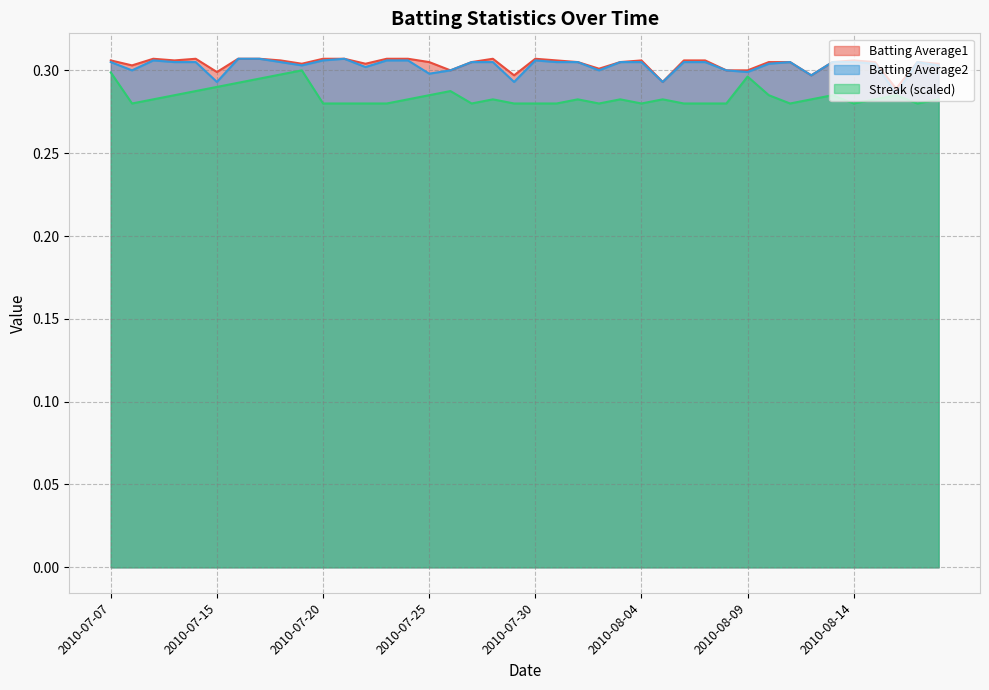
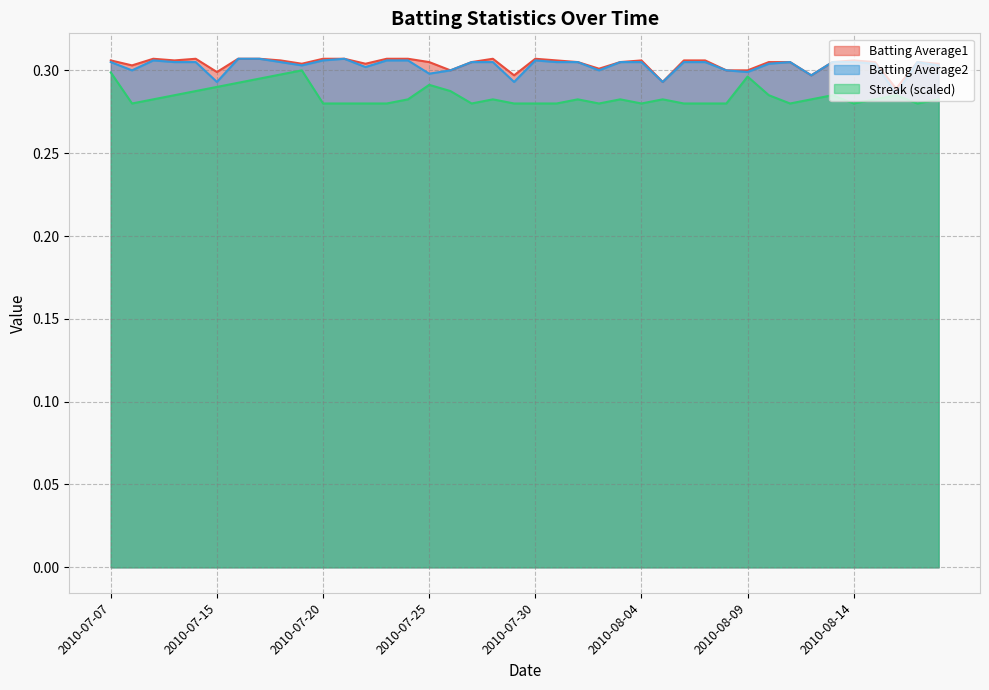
  {
    "Batting Average1": {
      "2010-07-15": 0.299,
      "2010-07-25": 0.305
    },
    "Batting Average2": {
      "2010-07-15": 0.293,
      "2010-07-25": 0.298
    },
    "Streak (scaled)": {
      "2010-07-07": 0.299,
      "2010-07-15": 0.290,
      "2010-07-20": 0.280,
-     "2010-07-25": 0.285,
+     "2010-07-25": 0.291,
      "2010-07-30": 0.280,
      "2010-08-04": 0.280,
      "2010-08-09": 0.296,
      "2010-08-14": 0.280
    }
  }
